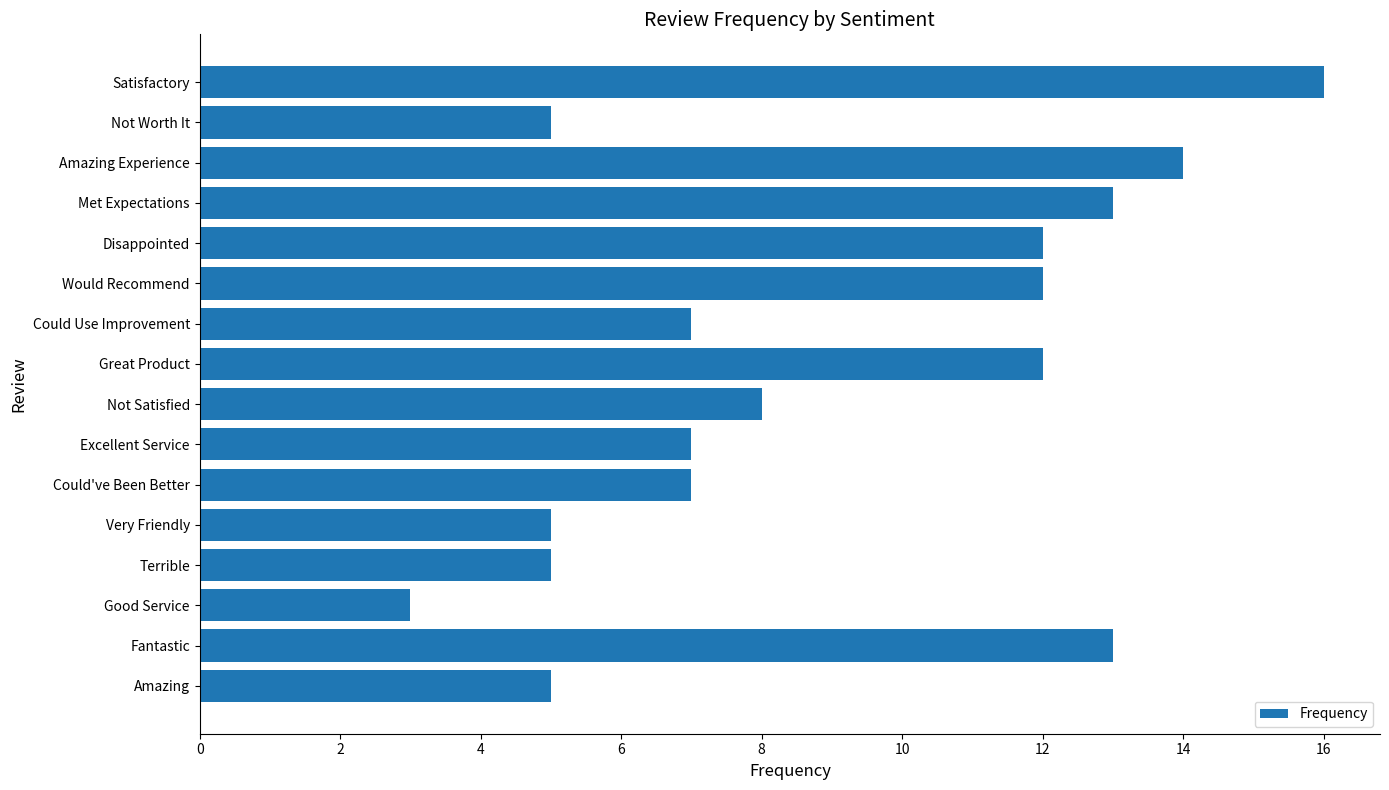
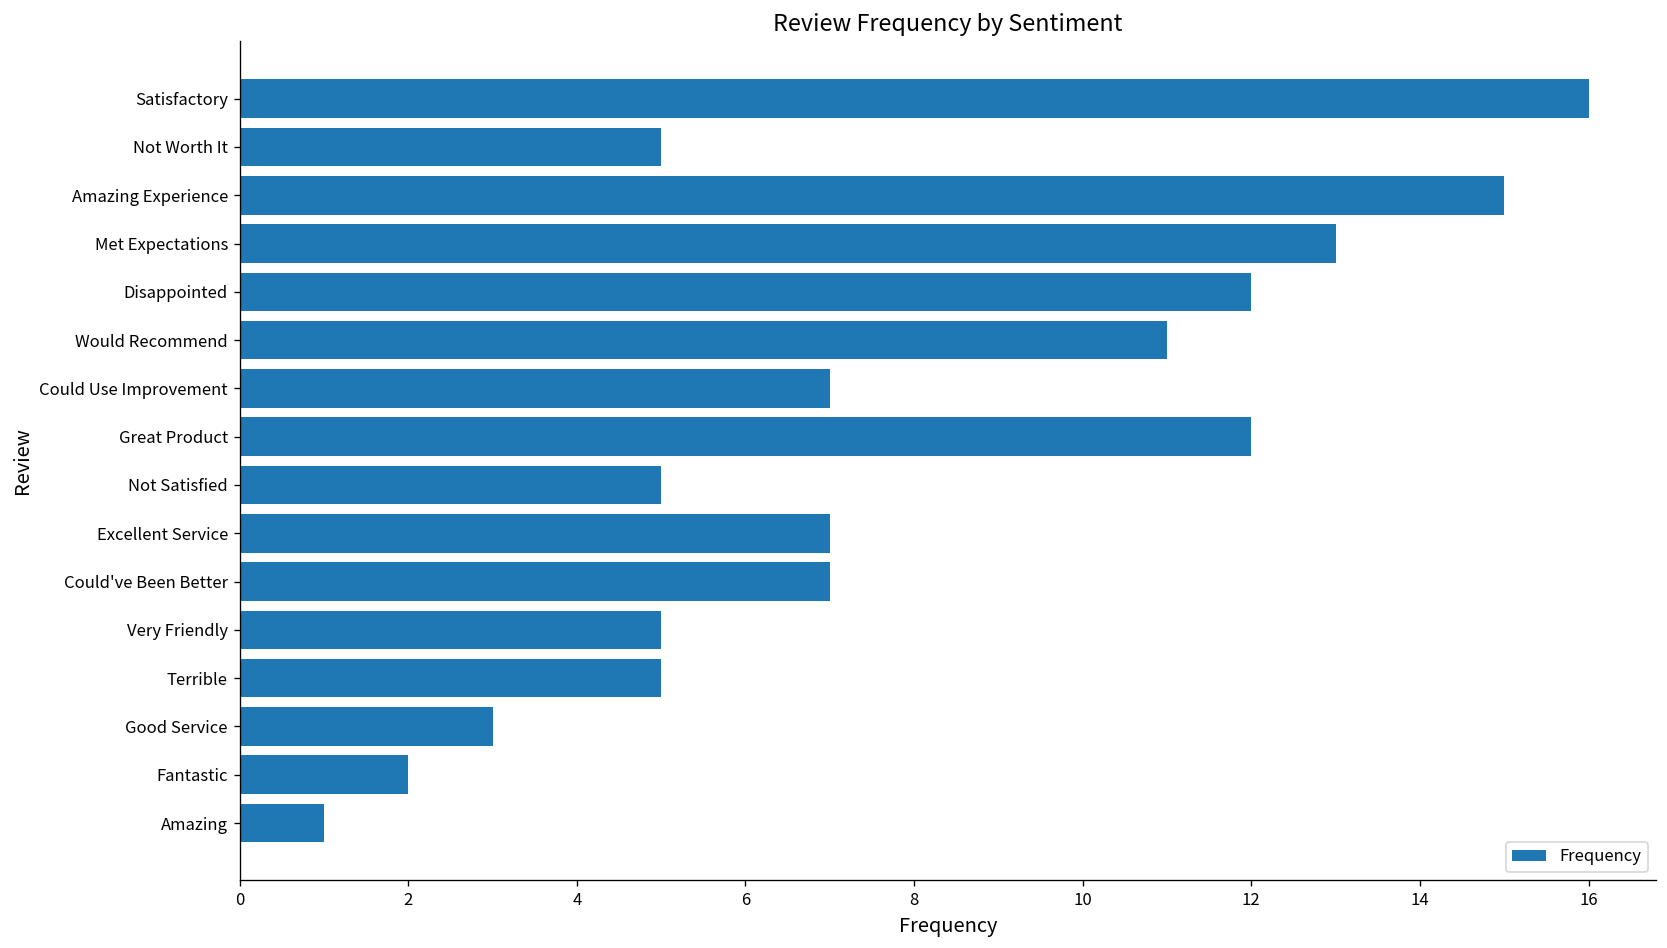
  {
    "Satisfactory": 16,
    "Not Worth It": 5,
-   "Amazing Experience": 14,
+   "Amazing Experience": 15,
    "Met Expectations": 13,
    "Disappointed": 12,
-   "Would Recommend": 12,
+   "Would Recommend": 11,
    "Could Use Improvement": 7,
    "Great Product": 12,
-   "Not Satisfied": 8,
+   "Not Satisfied": 5,
    "Excellent Service": 7,
    "Could've Been Better": 7,
    "Very Friendly": 5,
    "Terrible": 5,
    "Good Service": 3,
-   "Fantastic": 13,
-   "Amazing": 5
+   "Fantastic": 2,
+   "Amazing": 1
  }
